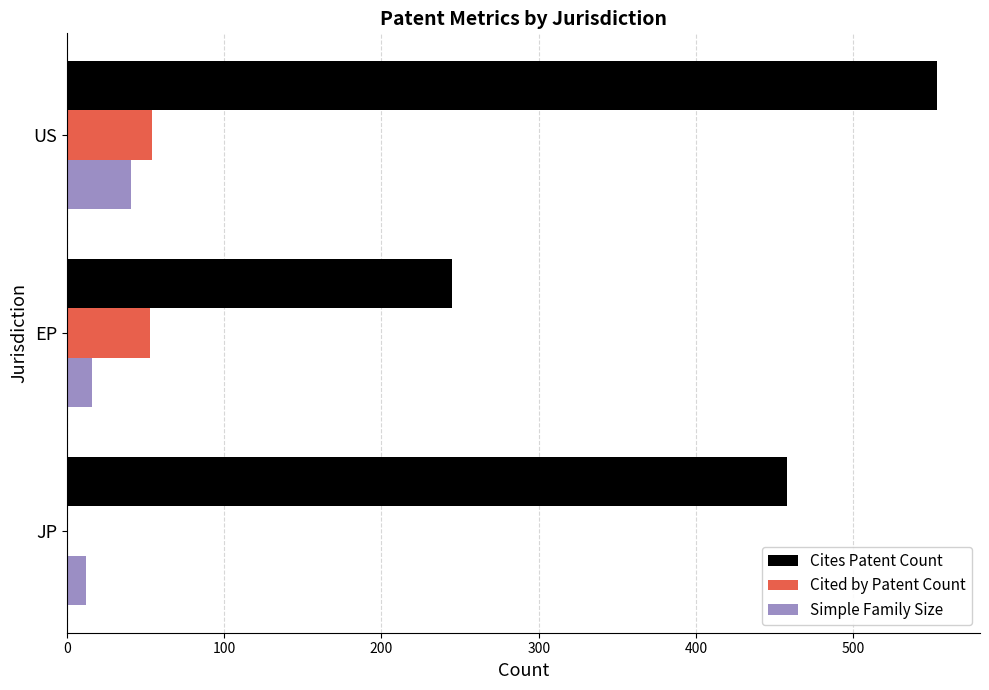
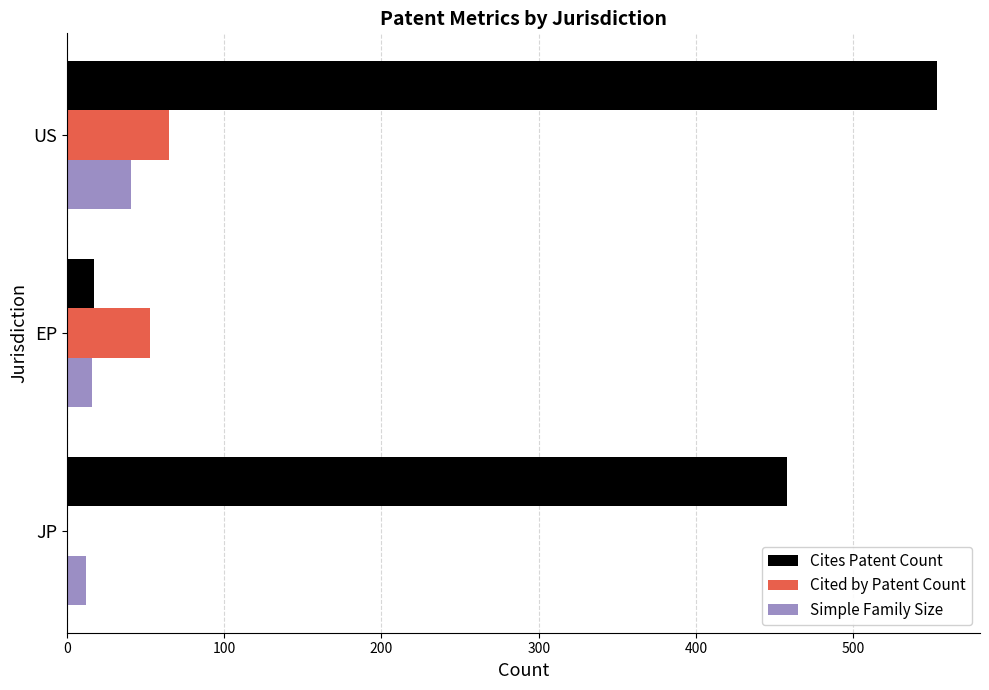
  {
    "Cites Patent Count": {
      "US": 553,
-     "EP": 245,
+     "EP": 17,
      "JP": 458
    },
    "Cited by Patent Count": {
-     "US": 54,
+     "US": 65,
      "EP": 53,
      "JP": 0
    },
    "Simple Family Size": {
      "US": 41,
      "EP": 16,
      "JP": 12
    }
  }
